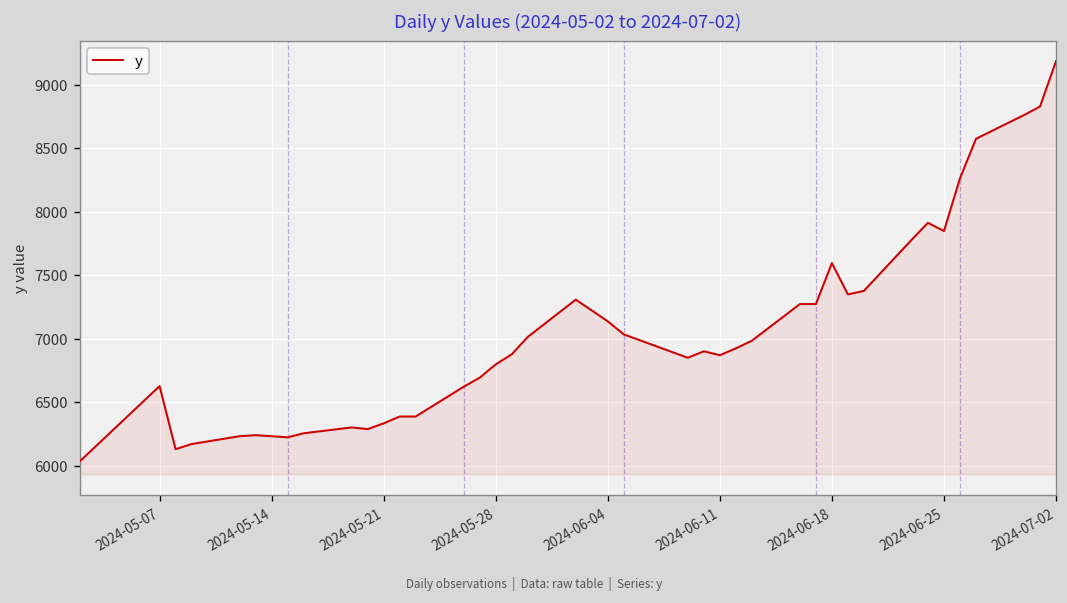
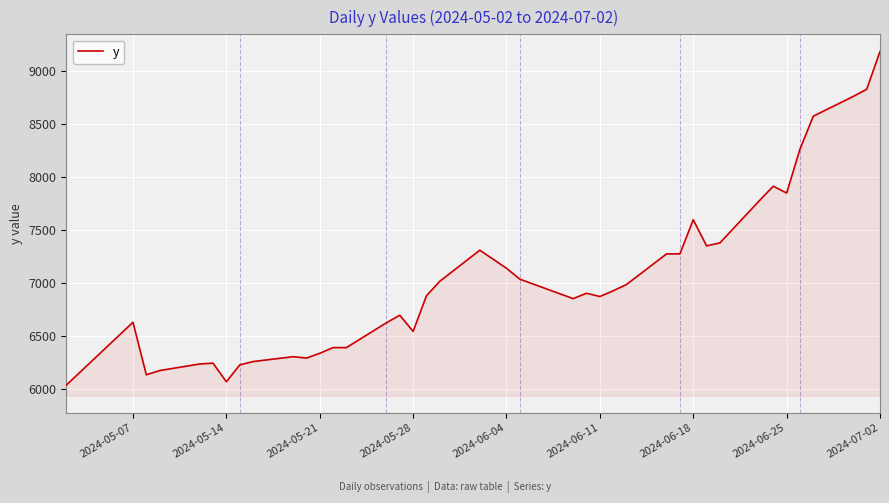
  {
    "2024-05-07": 6630,
-   "2024-05-14": 6230,
+   "2024-05-14": 6060,
    "2024-05-21": 6330,
-   "2024-05-28": 6800,
+   "2024-05-28": 6540,
    "2024-06-04": 7140,
    "2024-06-11": 6870,
    "2024-06-18": 7600,
    "2024-06-25": 7850,
    "2024-07-02": 9190
  }
